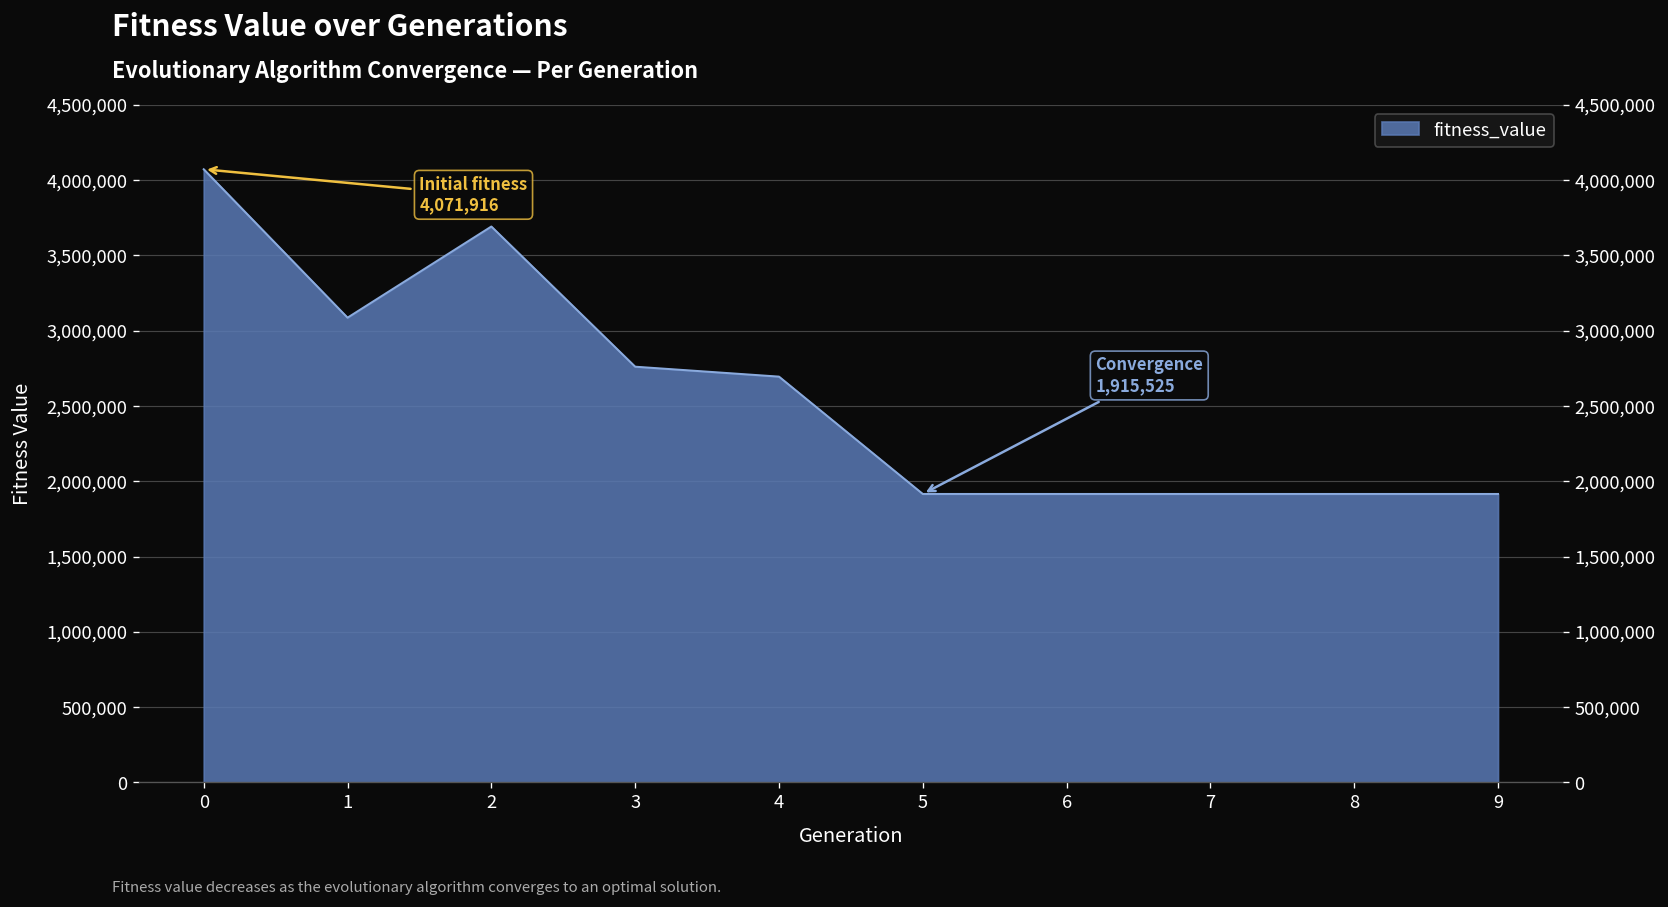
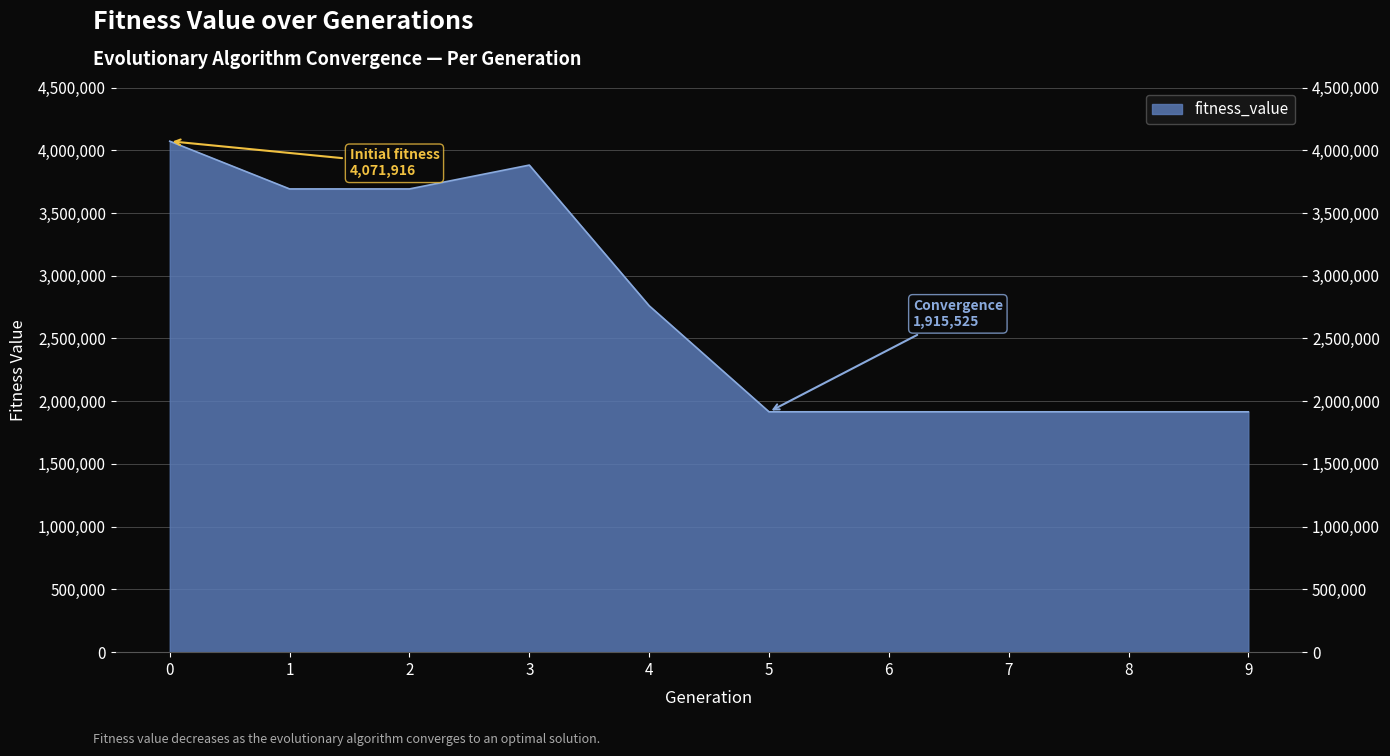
  {
-   "1": "3,090,000",
+   "1": "3,690,000",
    "2": "3,690,000",
-   "3": "2,760,000",
-   "4": "2,690,000",
+   "3": "3,880,000",
+   "4": "2,760,000",
    "5": "1,920,000",
    "7": "1,920,000",
    "8": "1,920,000",
    "9": "1,920,000"
  }
